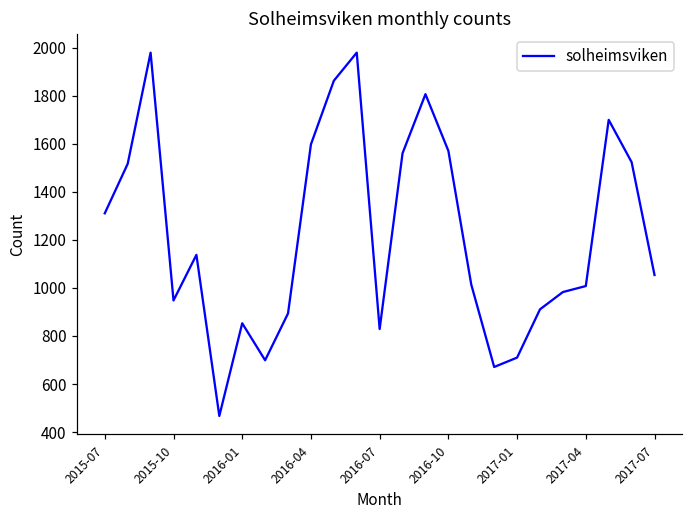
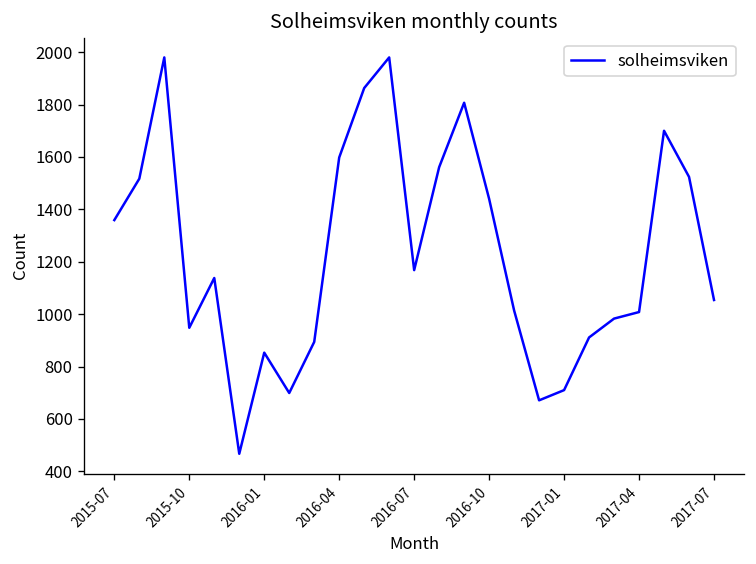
  {
-   "2015-07": 1310,
+   "2015-07": 1360,
    "2015-10": 950,
    "2016-01": 850,
    "2016-04": 1600,
-   "2016-07": 830,
-   "2016-10": 1570,
+   "2016-07": 1170,
+   "2016-10": 1440,
    "2017-01": 710,
    "2017-04": 1010,
    "2017-07": 1050
  }
